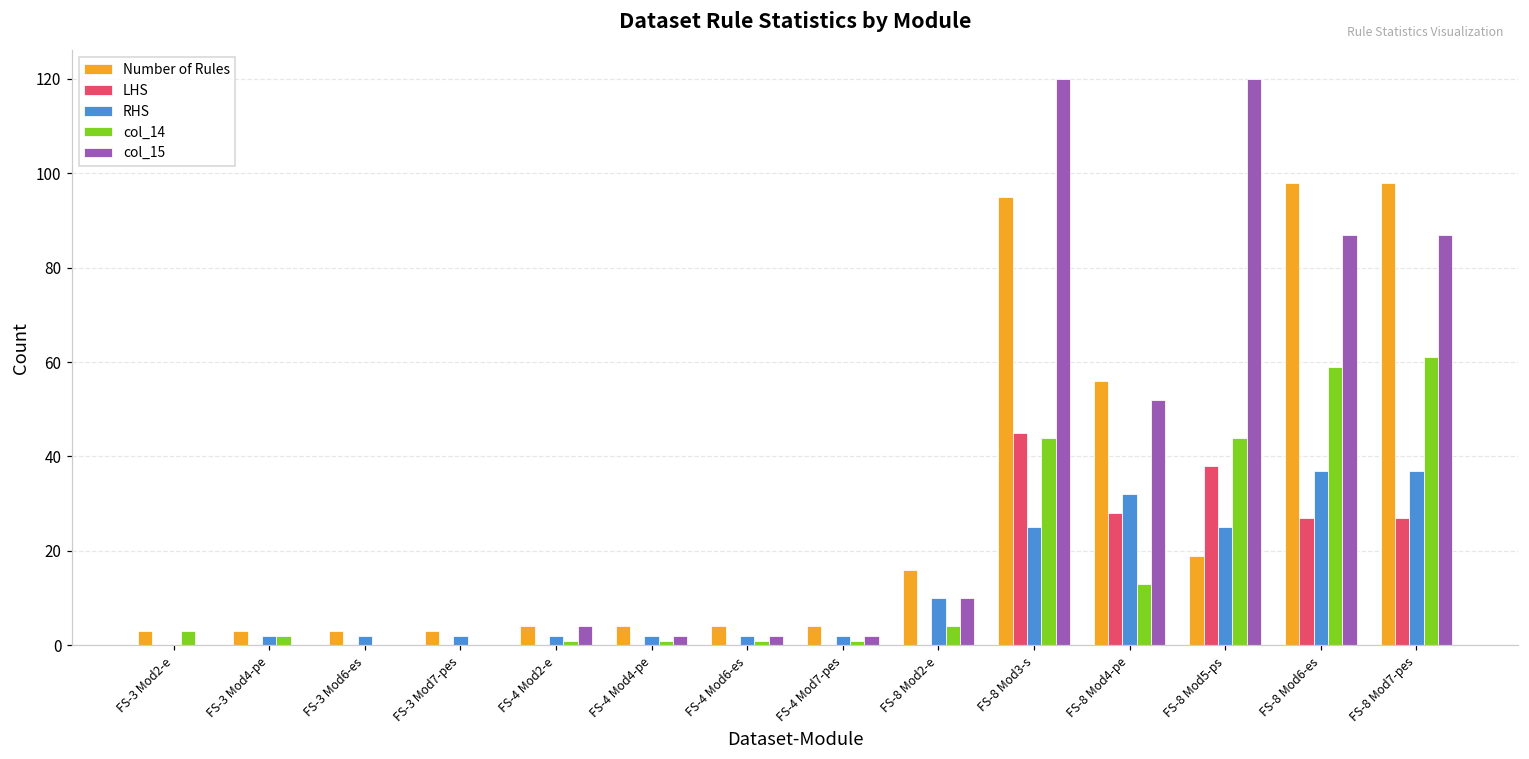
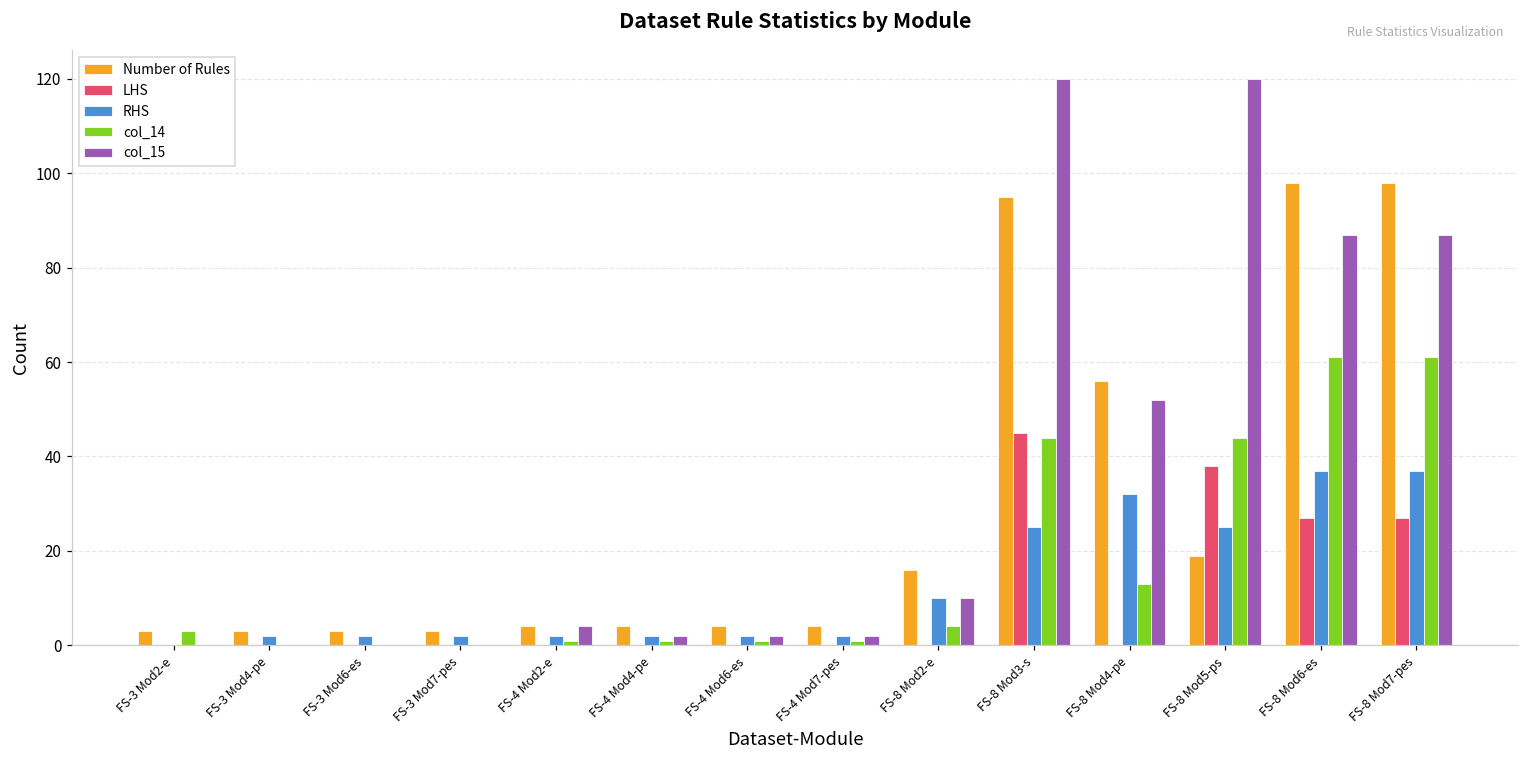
  {
    "Number of Rules": {
      "FS-3 Mod2-e": 3,
      "FS-3 Mod4-pe": 3,
      "FS-3 Mod6-es": 3,
      "FS-3 Mod7-pes": 3,
      "FS-4 Mod2-e": 4,
      "FS-4 Mod4-pe": 4,
      "FS-4 Mod6-es": 4,
      "FS-4 Mod7-pes": 4,
      "FS-8 Mod2-e": 16,
      "FS-8 Mod3-s": 95,
      "FS-8 Mod4-pe": 56,
      "FS-8 Mod5-ps": 19,
      "FS-8 Mod6-es": 98,
      "FS-8 Mod7-pes": 98
    },
    "LHS": {
      "FS-3 Mod2-e": 0,
      "FS-3 Mod4-pe": 0,
      "FS-3 Mod6-es": 0,
      "FS-3 Mod7-pes": 0,
      "FS-4 Mod2-e": 0,
      "FS-4 Mod4-pe": 0,
      "FS-4 Mod6-es": 0,
      "FS-4 Mod7-pes": 0,
      "FS-8 Mod2-e": 0,
      "FS-8 Mod3-s": 45,
-     "FS-8 Mod4-pe": 28,
+     "FS-8 Mod4-pe": 0,
      "FS-8 Mod5-ps": 38,
      "FS-8 Mod6-es": 27,
      "FS-8 Mod7-pes": 27
    },
    "RHS": {
      "FS-3 Mod2-e": 0,
      "FS-3 Mod4-pe": 2,
      "FS-3 Mod6-es": 2,
      "FS-3 Mod7-pes": 2,
      "FS-4 Mod2-e": 2,
      "FS-4 Mod4-pe": 2,
      "FS-4 Mod6-es": 2,
      "FS-4 Mod7-pes": 2,
      "FS-8 Mod2-e": 10,
      "FS-8 Mod3-s": 25,
      "FS-8 Mod4-pe": 32,
      "FS-8 Mod5-ps": 25,
      "FS-8 Mod6-es": 37,
      "FS-8 Mod7-pes": 37
    },
    "col_14": {
      "FS-3 Mod2-e": 3,
-     "FS-3 Mod4-pe": 2,
+     "FS-3 Mod4-pe": 0,
      "FS-3 Mod6-es": 0,
      "FS-3 Mod7-pes": 0,
      "FS-4 Mod2-e": 1,
      "FS-4 Mod4-pe": 1,
      "FS-4 Mod6-es": 1,
      "FS-4 Mod7-pes": 1,
      "FS-8 Mod2-e": 4,
      "FS-8 Mod3-s": 44,
      "FS-8 Mod4-pe": 13,
      "FS-8 Mod5-ps": 44,
-     "FS-8 Mod6-es": 59,
+     "FS-8 Mod6-es": 61,
      "FS-8 Mod7-pes": 61
    },
    "col_15": {
      "FS-3 Mod2-e": 0,
      "FS-3 Mod4-pe": 0,
      "FS-3 Mod6-es": 0,
      "FS-3 Mod7-pes": 0,
      "FS-4 Mod2-e": 4,
      "FS-4 Mod4-pe": 2,
      "FS-4 Mod6-es": 2,
      "FS-4 Mod7-pes": 2,
      "FS-8 Mod2-e": 10,
      "FS-8 Mod3-s": 120,
      "FS-8 Mod4-pe": 52,
      "FS-8 Mod5-ps": 120,
      "FS-8 Mod6-es": 87,
      "FS-8 Mod7-pes": 87
    }
  }
